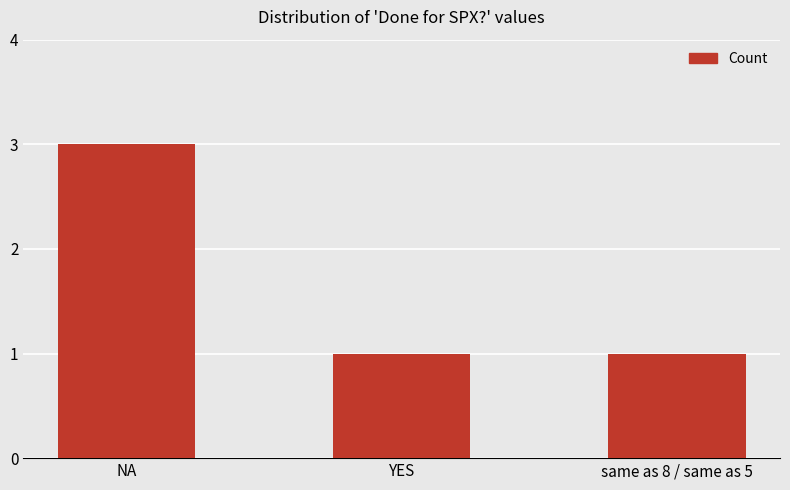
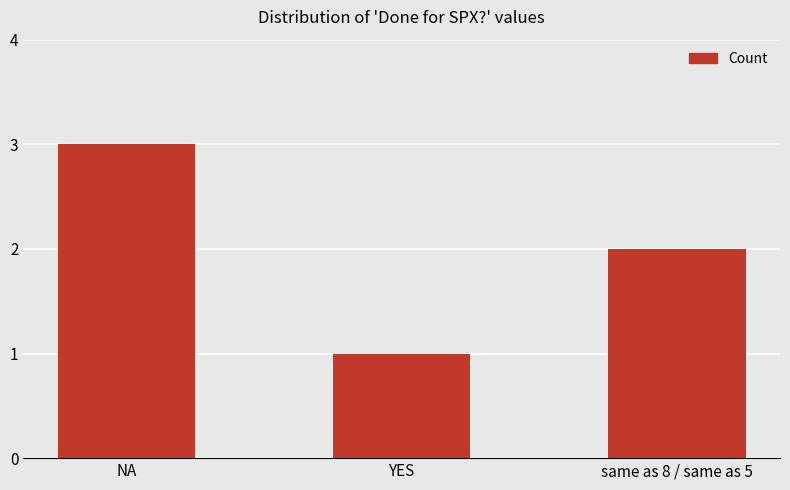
  {
    "NA": 3,
    "YES": 1,
-   "same as 8 / same as 5": 1
+   "same as 8 / same as 5": 2
  }
